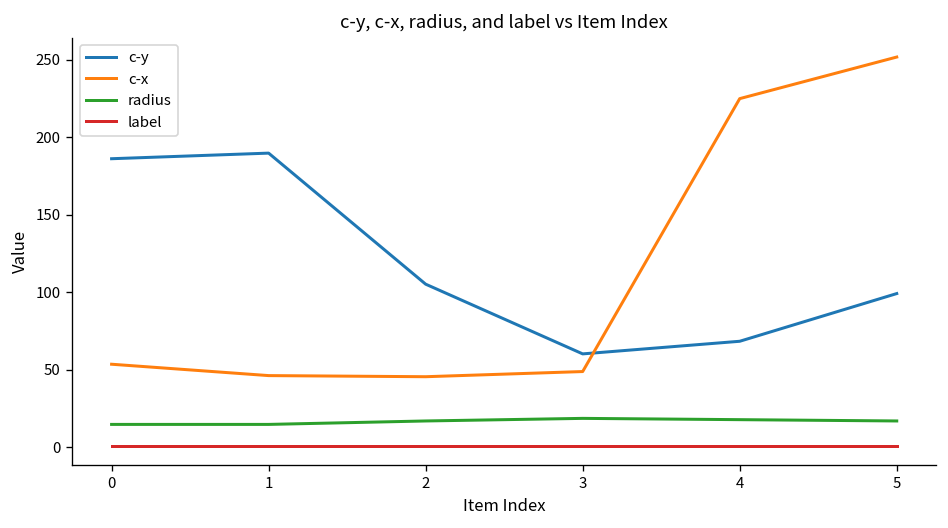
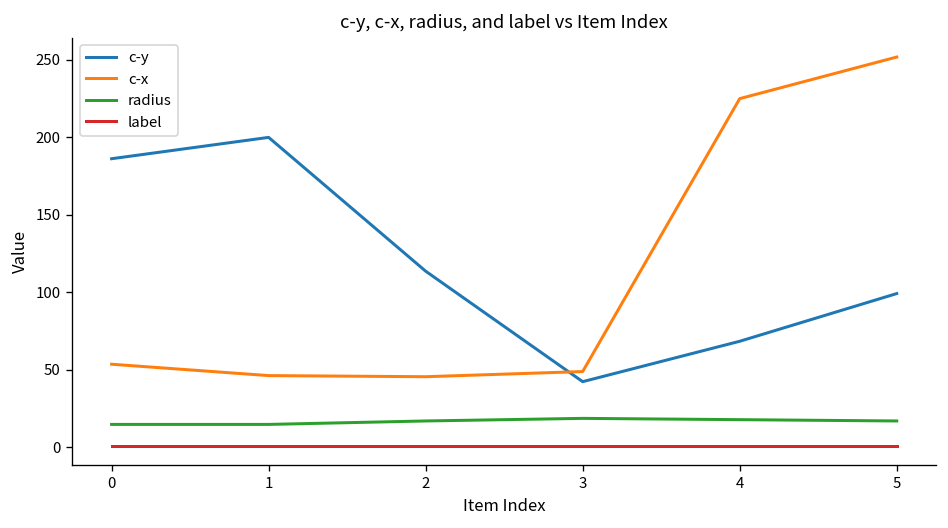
  {
    "c-y": {
      "0": 186,
-     "1": 190,
-     "2": 105,
-     "3": 60,
+     "1": 200,
+     "2": 114,
+     "3": 42,
      "4": 68,
      "5": 99
    },
    "c-x": {
      "0": 54,
      "1": 46,
      "2": 46,
      "3": 49,
      "4": 225,
      "5": 252
    },
    "radius": {
      "0": 15,
      "1": 15,
      "2": 17,
      "3": 19,
      "4": 18,
      "5": 17
    },
    "label": {
      "0": 1,
      "1": 1,
      "2": 1,
      "3": 1,
      "4": 1,
      "5": 1
    }
  }
